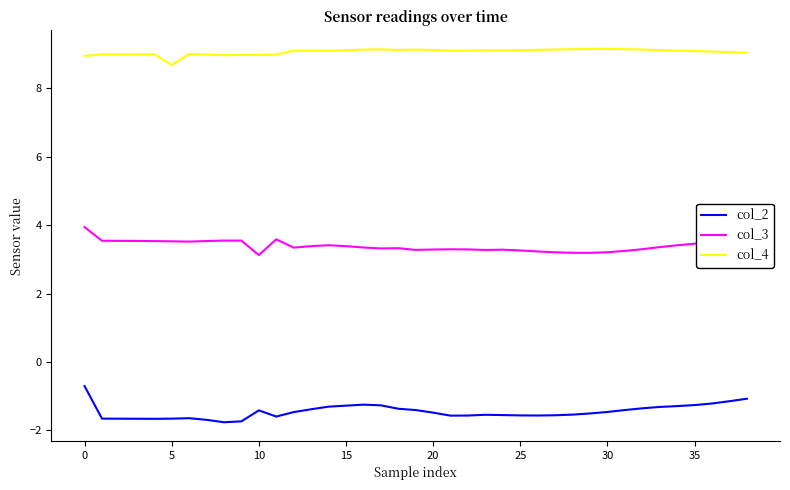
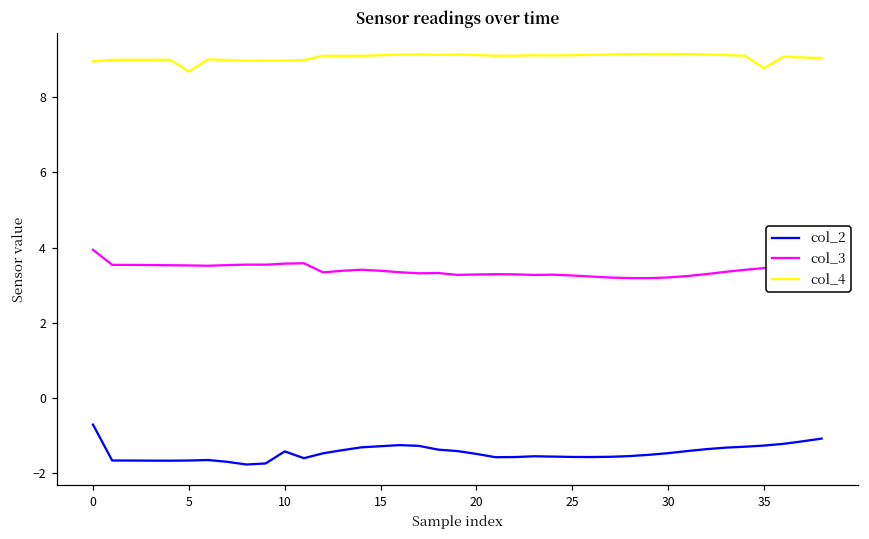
  {
    "col_2": {
      "0": -0.7,
      "5": -1.7,
      "10": -1.4,
      "15": -1.3,
      "20": -1.5,
      "25": -1.6,
      "30": -1.5,
      "35": -1.3
    },
    "col_3": {
      "0": 3.9,
      "5": 3.5,
-     "10": 3.1,
+     "10": 3.6,
      "15": 3.4,
      "20": 3.3,
      "25": 3.3,
      "30": 3.2,
      "35": 3.5
    },
    "col_4": {
      "0": 9.0,
      "5": 8.7,
      "10": 9.0,
      "15": 9.1,
      "20": 9.1,
      "25": 9.1,
      "30": 9.2,
-     "35": 9.1
+     "35": 8.8
    }
  }
